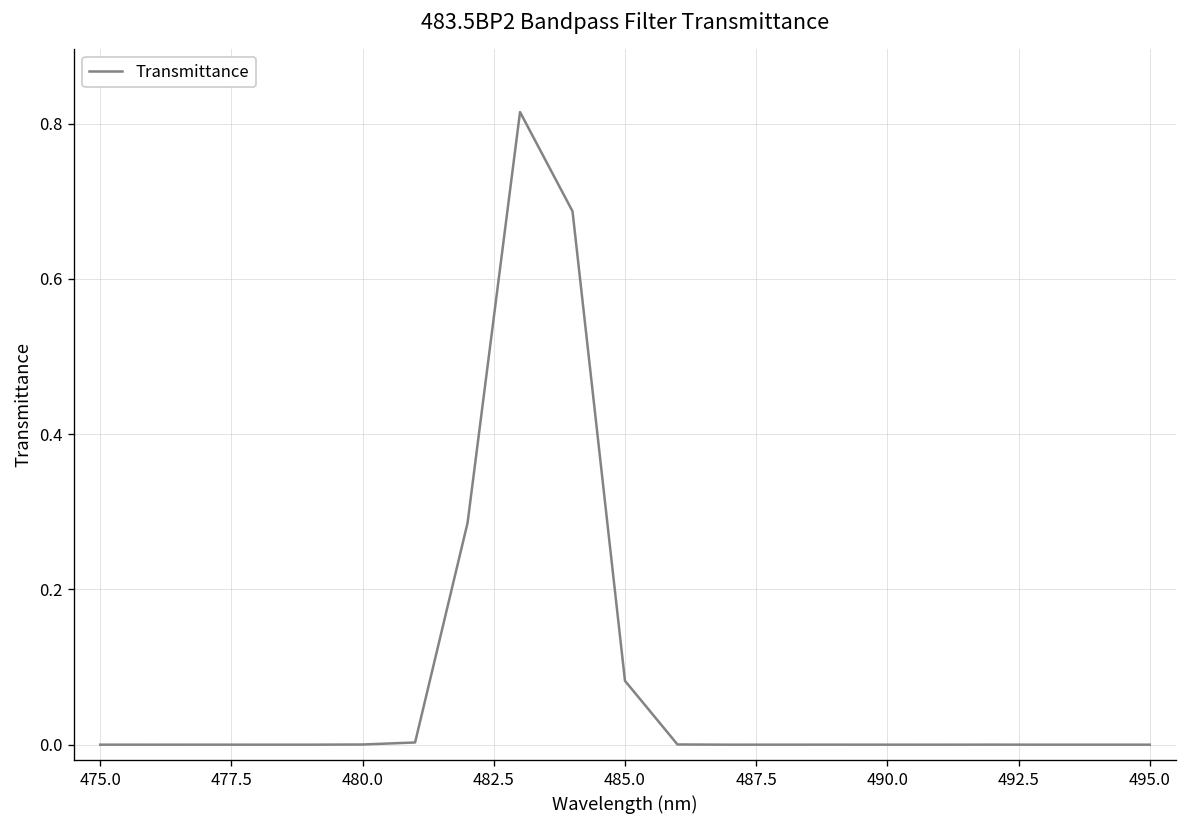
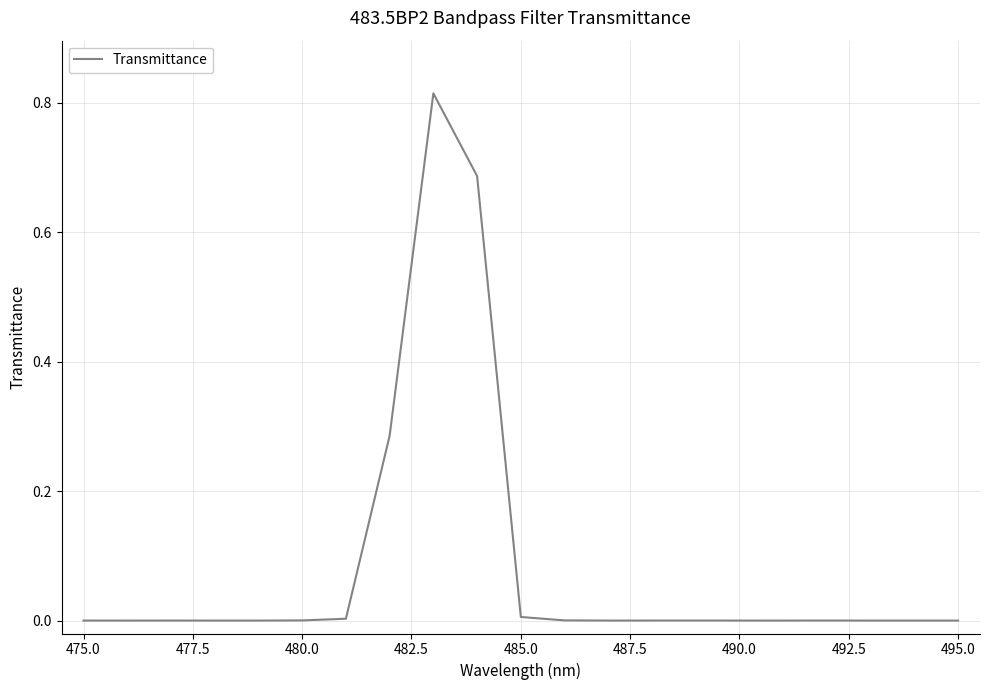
  {
    "475.0": 0.00,
    "480.0": 0.00,
-   "485.0": 0.08,
+   "485.0": 0.01,
    "490.0": 0.00,
    "495.0": 0.00
  }
